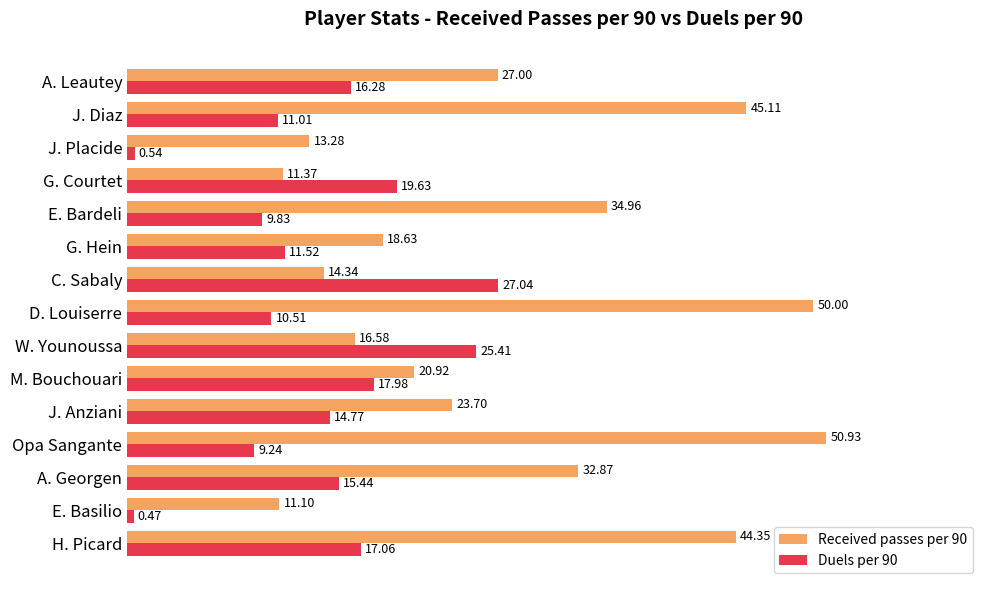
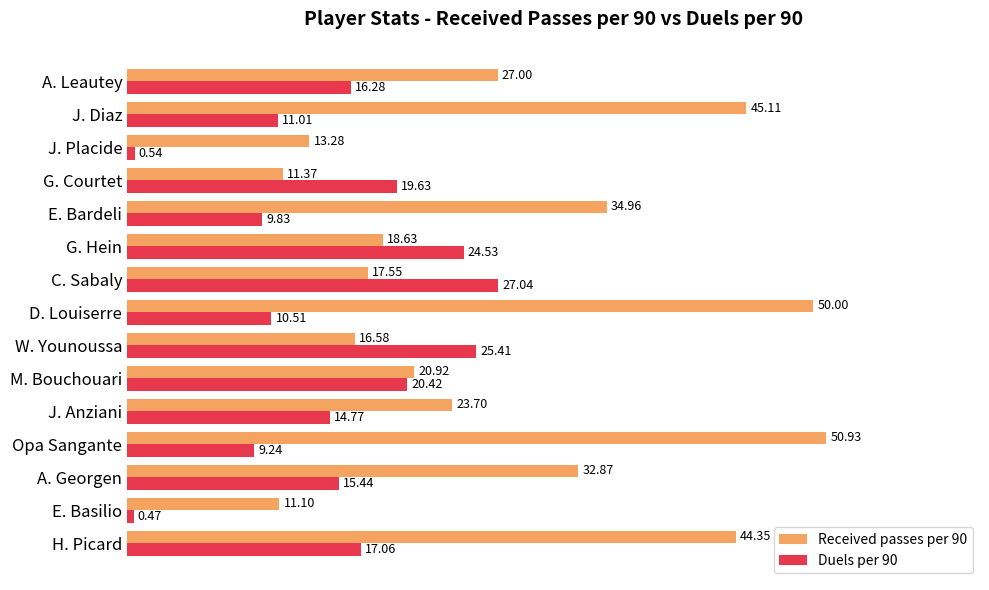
  {
    "Received passes per 90": {
      "A. Leautey": 27.00,
      "J. Diaz": 45.11,
      "J. Placide": 13.28,
      "G. Courtet": 11.37,
      "E. Bardeli": 34.96,
      "G. Hein": 18.63,
-     "C. Sabaly": 14.34,
+     "C. Sabaly": 17.55,
      "D. Louiserre": 50.00,
      "W. Younoussa": 16.58,
      "M. Bouchouari": 20.92,
      "J. Anziani": 23.70,
      "Opa Sangante": 50.93,
      "A. Georgen": 32.87,
      "E. Basilio": 11.10,
      "H. Picard": 44.35
    },
    "Duels per 90": {
      "A. Leautey": 16.28,
      "J. Diaz": 11.01,
      "J. Placide": 0.54,
      "G. Courtet": 19.63,
      "E. Bardeli": 9.83,
-     "G. Hein": 11.52,
+     "G. Hein": 24.53,
      "C. Sabaly": 27.04,
      "D. Louiserre": 10.51,
      "W. Younoussa": 25.41,
-     "M. Bouchouari": 17.98,
+     "M. Bouchouari": 20.42,
      "J. Anziani": 14.77,
      "Opa Sangante": 9.24,
      "A. Georgen": 15.44,
      "E. Basilio": 0.47,
      "H. Picard": 17.06
    }
  }
